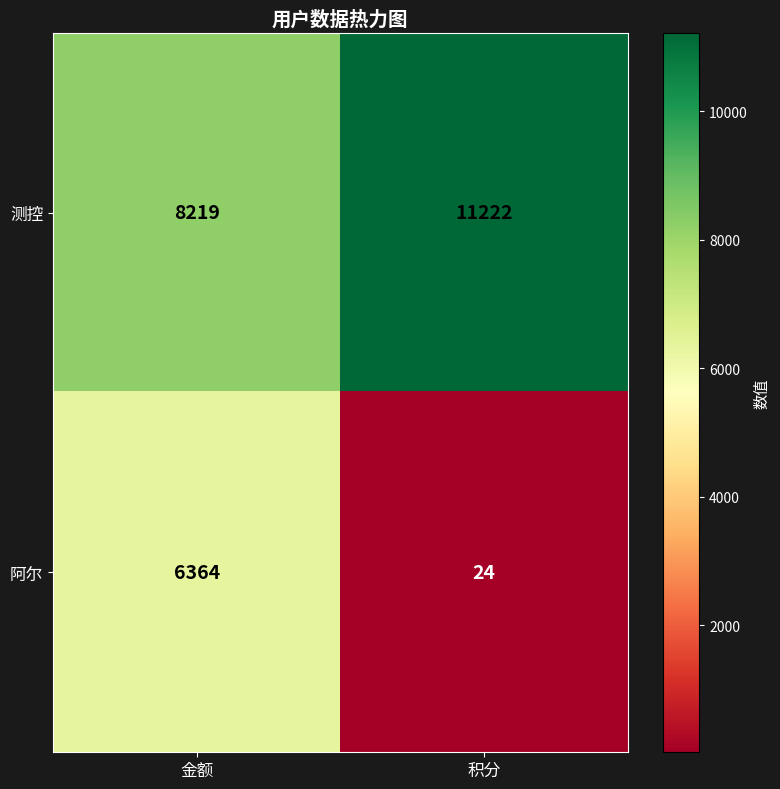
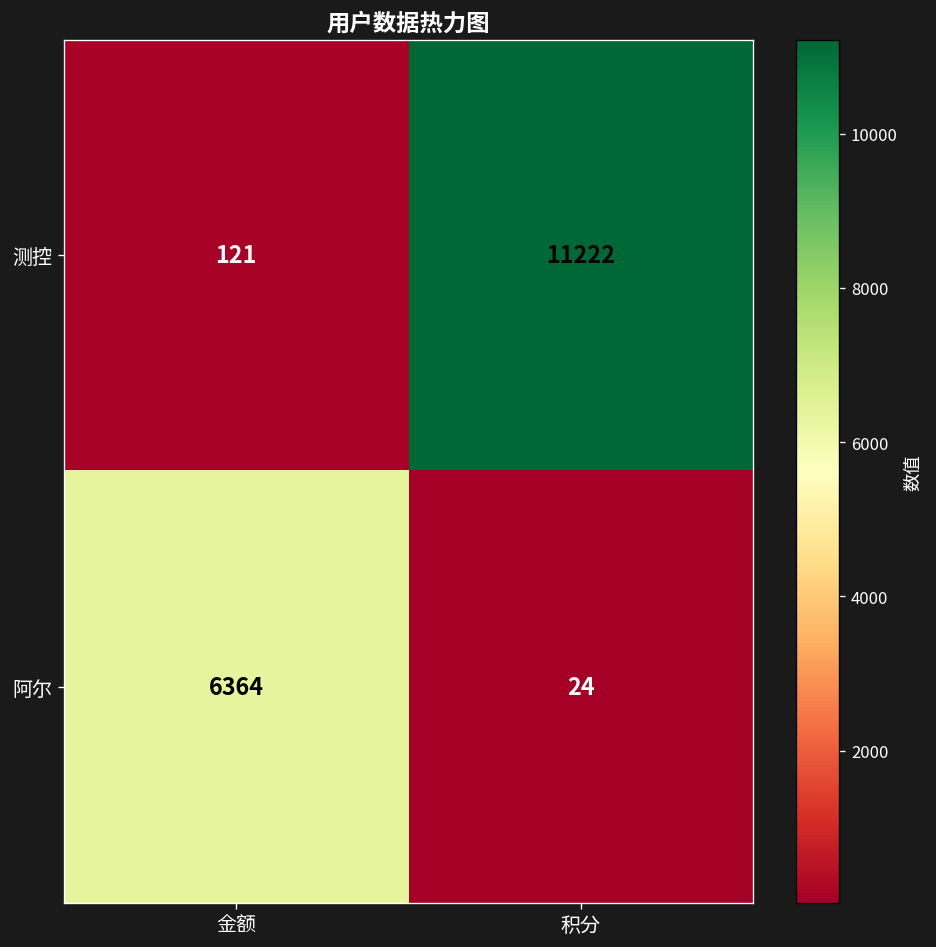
  {
    "测控": {
-     "金额": 8219,
+     "金额": 121,
      "积分": 11222
    },
    "阿尔": {
      "金额": 6364,
      "积分": 24
    }
  }
